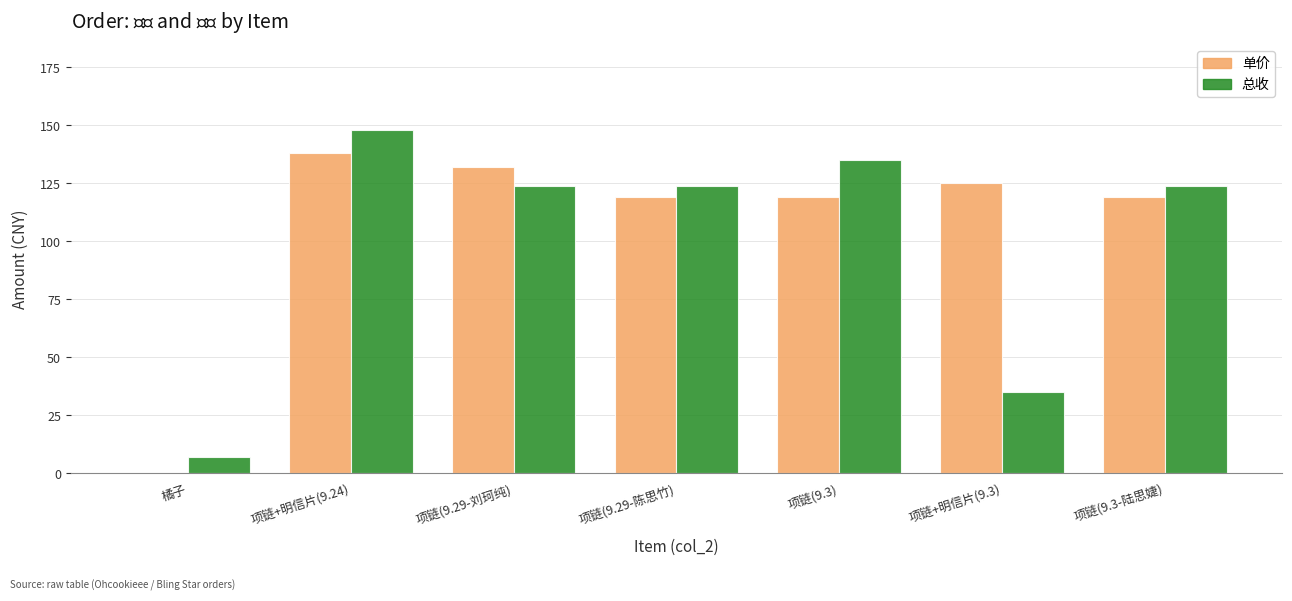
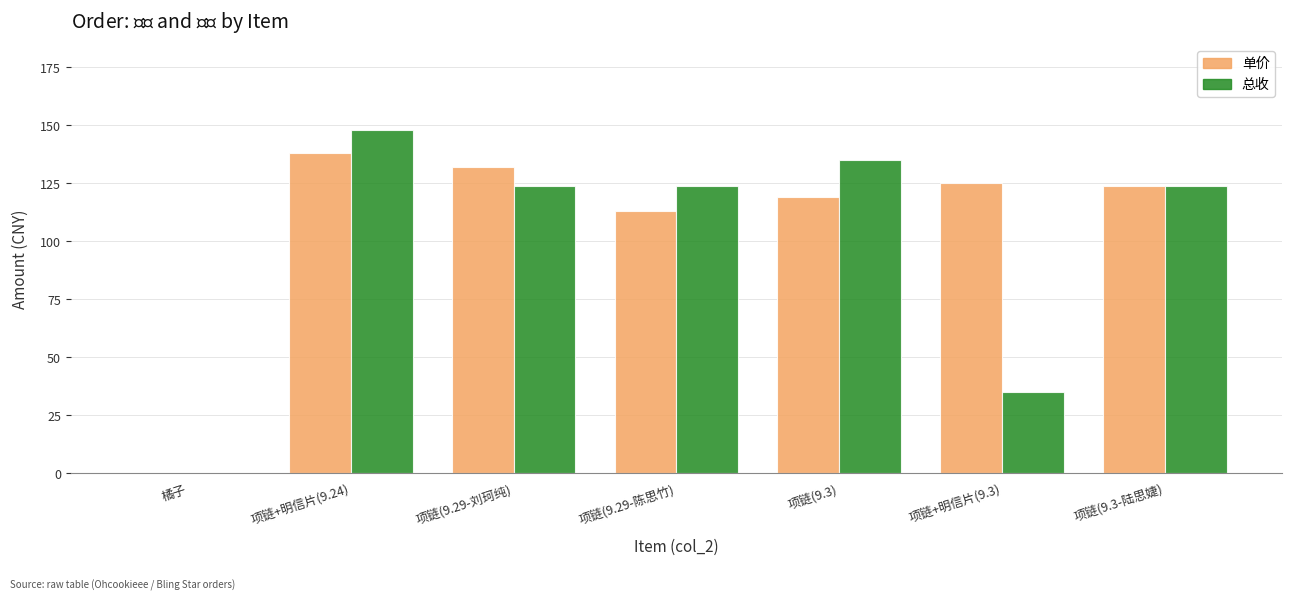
  {
    "单价": {
      "橘子": 0,
      "项链+明信片(9.24)": 138,
      "项链(9.29-刘珂纯)": 132,
-     "项链(9.29-陈思竹)": 119,
+     "项链(9.29-陈思竹)": 113,
      "项链(9.3)": 119,
      "项链+明信片(9.3)": 125,
-     "项链(9.3-陆思婕)": 119
+     "项链(9.3-陆思婕)": 124
    },
    "总收": {
-     "橘子": 7,
+     "橘子": 0,
      "项链+明信片(9.24)": 148,
      "项链(9.29-刘珂纯)": 124,
      "项链(9.29-陈思竹)": 124,
      "项链(9.3)": 135,
      "项链+明信片(9.3)": 35,
      "项链(9.3-陆思婕)": 124
    }
  }
